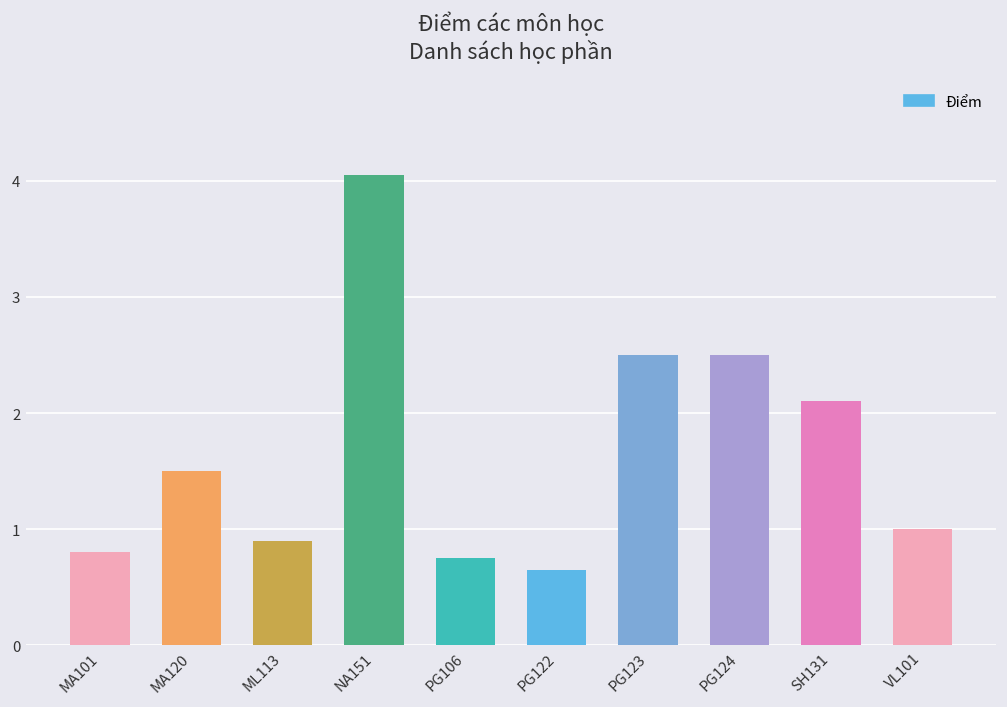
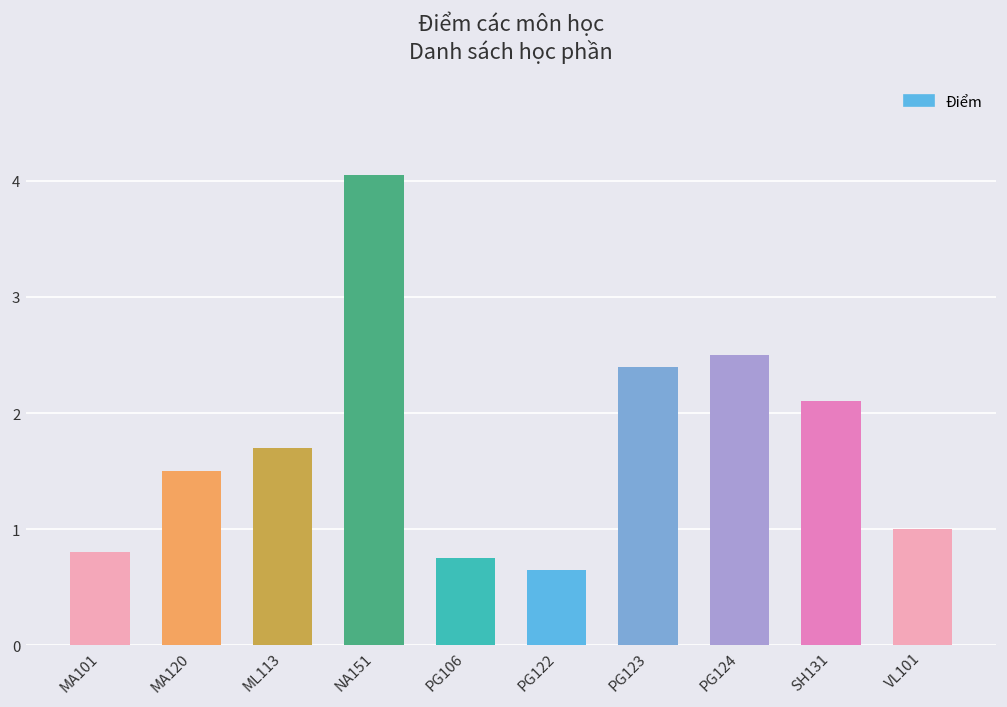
  {
    "MA101": 0.8,
    "MA120": 1.5,
-   "ML113": 0.9,
+   "ML113": 1.7,
    "NA151": 4.1,
    "PG106": 0.8,
    "PG122": 0.7,
-   "PG123": 2.5,
+   "PG123": 2.4,
    "PG124": 2.5,
    "SH131": 2.1,
    "VL101": 1.0
  }
